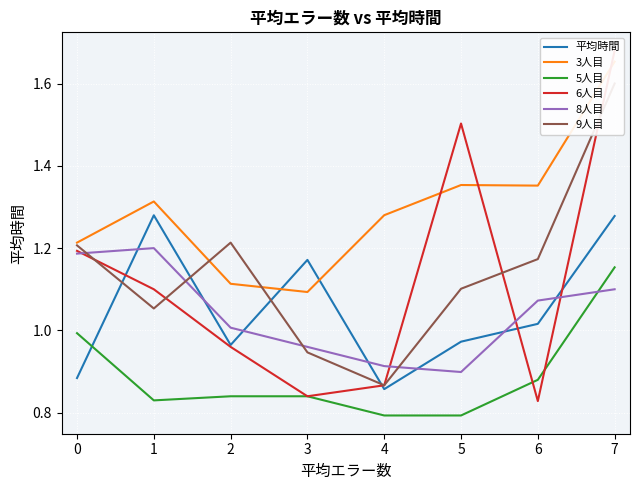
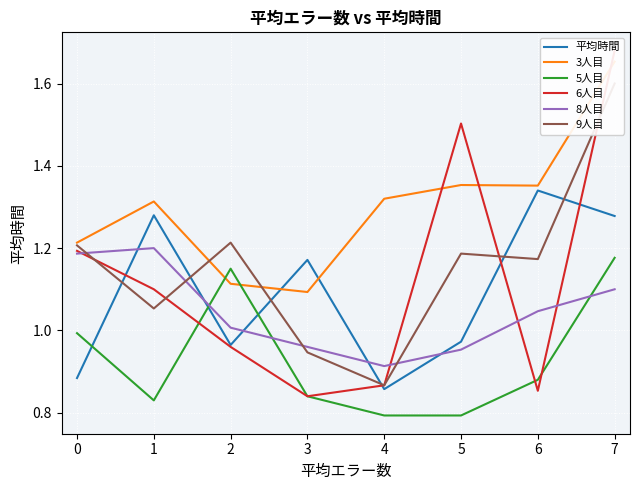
  {
    "平均時間": {
      "0": 0.88,
      "1": 1.28,
      "3": 1.17,
      "4": 0.86,
      "5": 0.97,
-     "6": 1.02,
+     "6": 1.34,
      "7": 1.28
    },
    "3人目": {
      "0": 1.21,
      "1": 1.31,
      "2": 1.11,
      "3": 1.09,
-     "4": 1.28,
+     "4": 1.32,
      "5": 1.35,
      "6": 1.35
    },
    "5人目": {
      "0": 0.99,
      "1": 0.83,
-     "2": 0.84,
+     "2": 1.15,
      "4": 0.79,
      "5": 0.79,
      "6": 0.88,
-     "7": 1.15
+     "7": 1.18
    },
    "6人目": {
      "0": 1.19,
      "1": 1.10,
      "5": 1.50,
-     "6": 0.83
+     "6": 0.85
    },
    "8人目": {
      "0": 1.19,
      "1": 1.20,
      "2": 1.01,
      "3": 0.96,
      "4": 0.91,
-     "5": 0.90,
-     "6": 1.07,
+     "5": 0.95,
+     "6": 1.05,
      "7": 1.10
    },
    "9人目": {
      "0": 1.21,
      "1": 1.05,
      "2": 1.21,
      "3": 0.95,
-     "5": 1.10,
+     "5": 1.19,
      "6": 1.17
    }
  }
